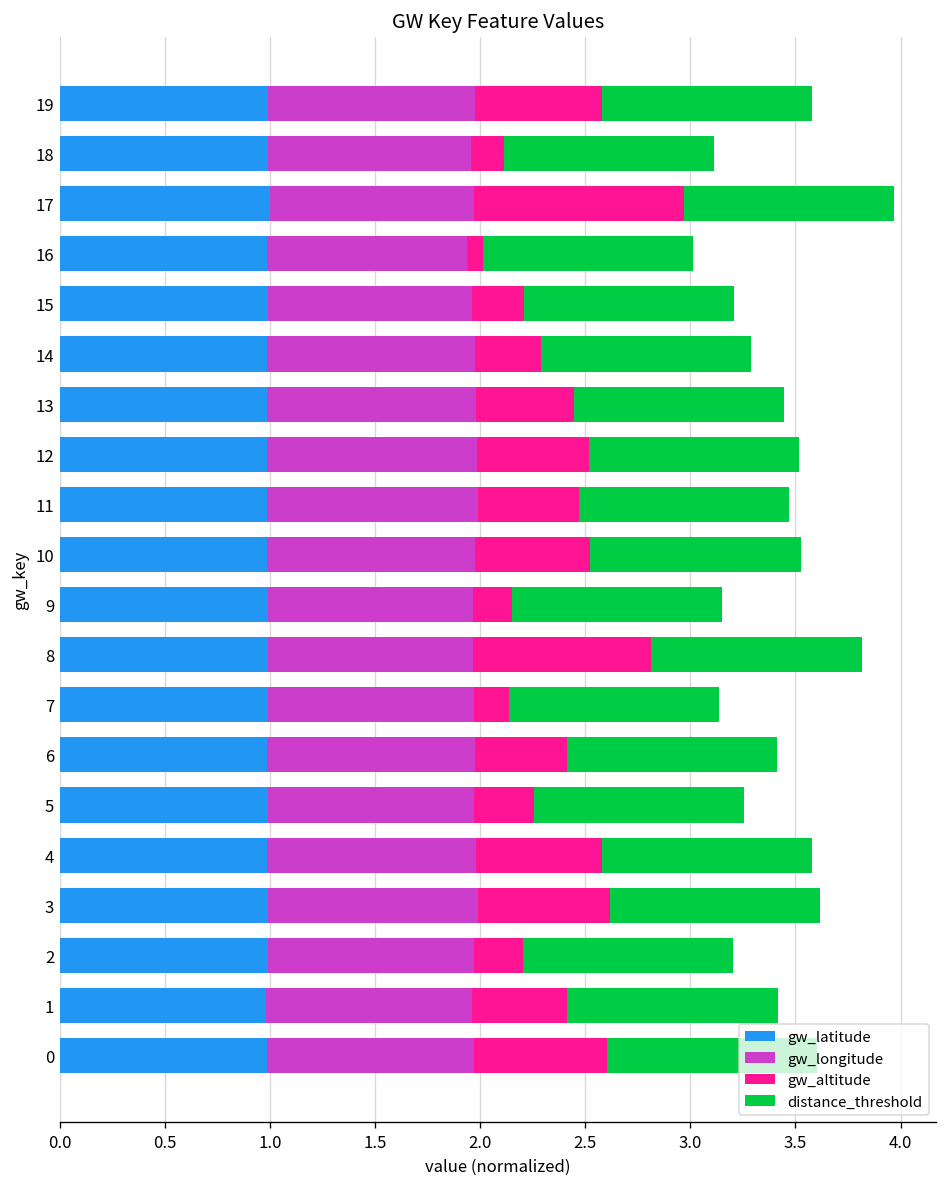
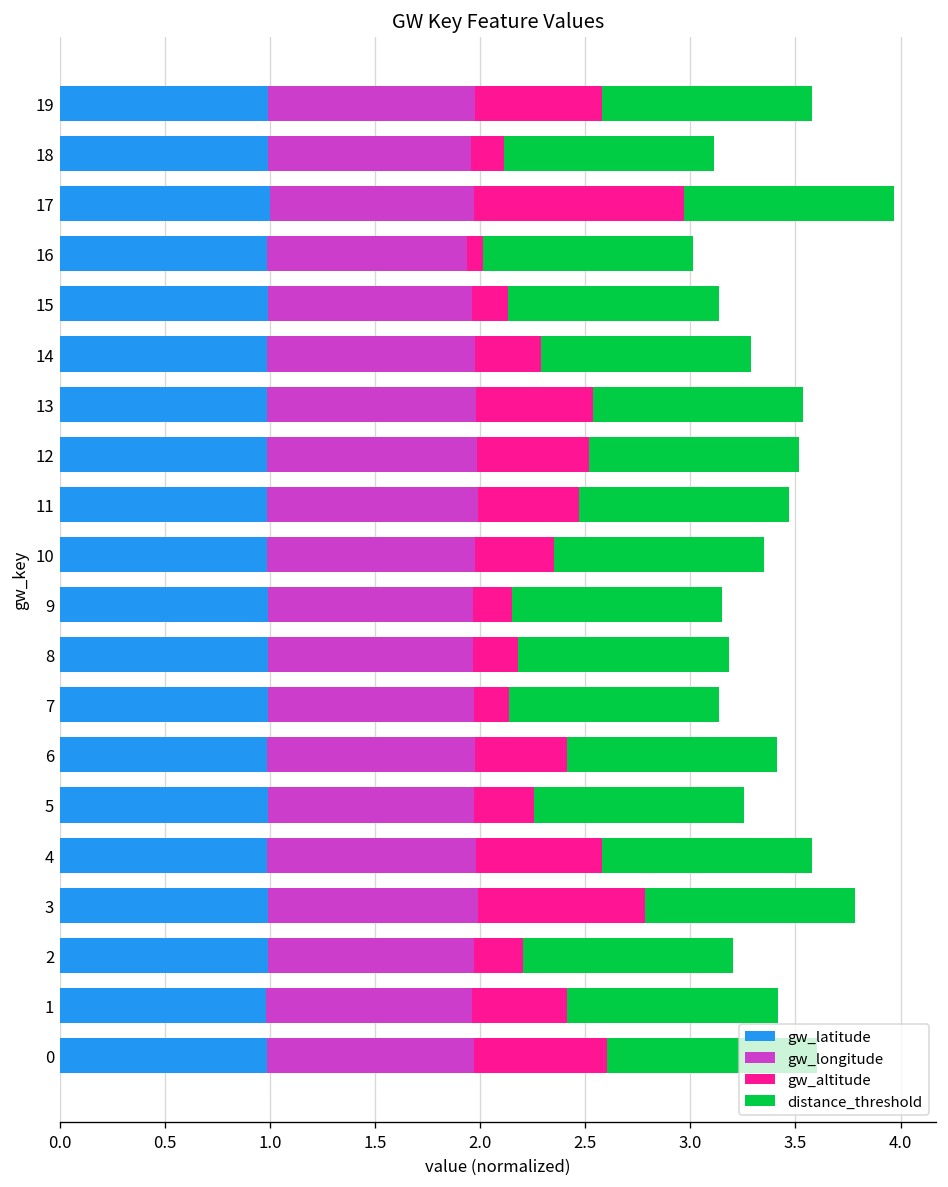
  {
    "gw_latitude": {
      "19": 0.99,
      "18": 0.99,
      "17": 1.00,
      "16": 0.99,
      "15": 0.99,
      "14": 0.98,
      "13": 0.99,
      "12": 0.99,
      "11": 0.99,
      "10": 0.99,
      "9": 0.99,
      "8": 0.99,
      "7": 0.99,
      "6": 0.99,
      "5": 0.99,
      "4": 0.99,
      "3": 0.99,
      "2": 0.99,
      "1": 0.98,
      "0": 0.99
    },
    "gw_longitude": {
      "19": 0.99,
      "18": 0.97,
      "17": 0.97,
      "16": 0.95,
      "15": 0.97,
      "14": 0.99,
      "13": 0.99,
      "12": 1.00,
      "11": 1.00,
      "10": 0.99,
      "9": 0.98,
      "8": 0.97,
      "7": 0.98,
      "6": 0.99,
      "5": 0.98,
      "4": 0.99,
      "3": 1.00,
      "2": 0.98,
      "1": 0.98,
      "0": 0.99
    },
    "gw_altitude": {
      "19": 0.60,
      "18": 0.16,
      "17": 1.00,
      "16": 0.07,
-     "15": 0.25,
+     "15": 0.17,
      "14": 0.31,
-     "13": 0.47,
+     "13": 0.56,
      "12": 0.53,
      "11": 0.48,
-     "10": 0.55,
+     "10": 0.37,
      "9": 0.18,
-     "8": 0.85,
+     "8": 0.22,
      "7": 0.17,
      "6": 0.44,
      "5": 0.28,
      "4": 0.60,
-     "3": 0.63,
+     "3": 0.80,
      "2": 0.23,
      "1": 0.45,
      "0": 0.63
    },
    "distance_threshold": {
      "19": 1.00,
      "18": 1.00,
      "17": 1.00,
      "16": 1.00,
      "15": 1.00,
      "14": 1.00,
      "13": 1.00,
      "12": 1.00,
      "11": 1.00,
      "10": 1.00,
      "9": 1.00,
      "8": 1.00,
      "7": 1.00,
      "6": 1.00,
      "5": 1.00,
      "4": 1.00,
      "3": 1.00,
      "2": 1.00,
      "1": 1.00
    }
  }
